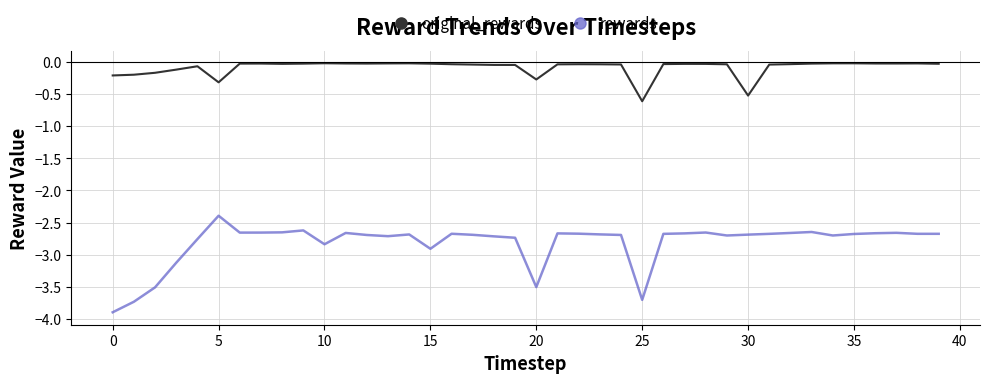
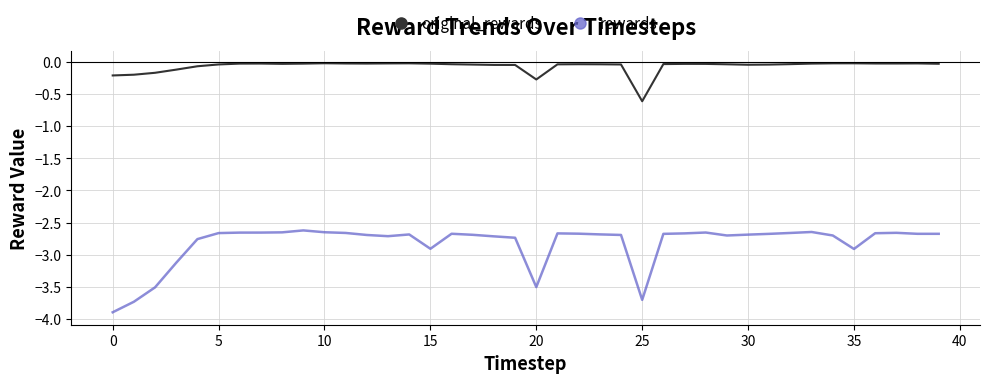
  {
    "original_rewards": {
      "0": -0.2,
-     "5": -0.3,
+     "5": 0.0,
      "10": 0.0,
      "15": 0.0,
      "20": -0.3,
      "25": -0.6,
-     "30": -0.5,
+     "30": 0.0,
      "35": 0.0
    },
    "rewards": {
      "0": -3.9,
-     "5": -2.4,
-     "10": -2.8,
+     "5": -2.7,
+     "10": -2.7,
      "15": -2.9,
      "20": -3.5,
      "25": -3.7,
      "30": -2.7,
-     "35": -2.7
+     "35": -2.9
    }
  }
